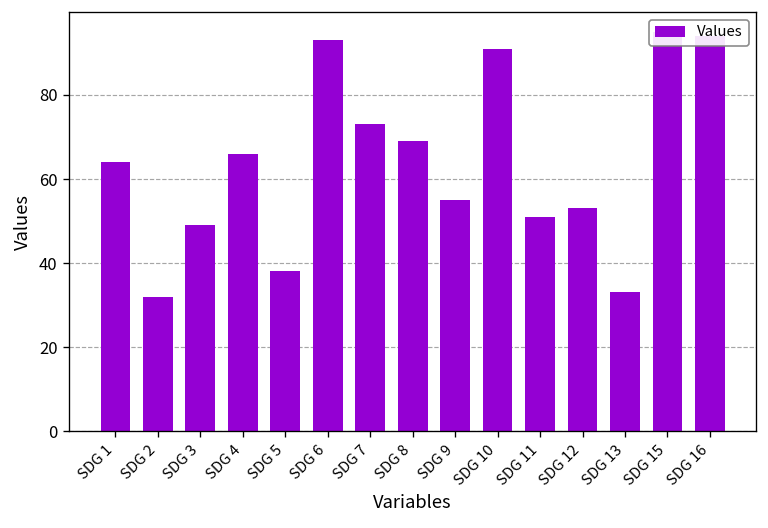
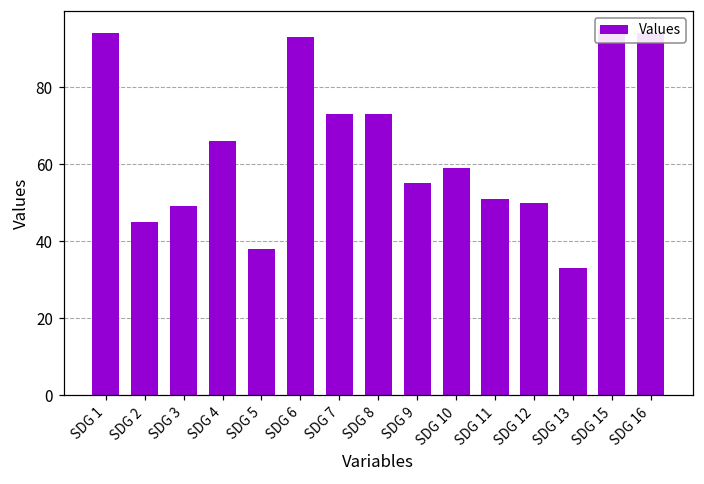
  {
-   "SDG 1": 64,
-   "SDG 2": 32,
+   "SDG 1": 94,
+   "SDG 2": 45,
    "SDG 3": 49,
    "SDG 4": 66,
    "SDG 5": 38,
    "SDG 6": 93,
    "SDG 7": 73,
-   "SDG 8": 69,
+   "SDG 8": 73,
    "SDG 9": 55,
-   "SDG 10": 91,
+   "SDG 10": 59,
    "SDG 11": 51,
-   "SDG 12": 53,
+   "SDG 12": 50,
    "SDG 13": 33
  }
